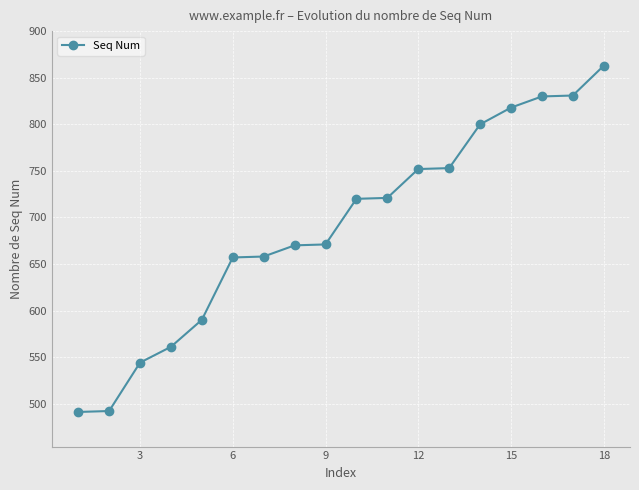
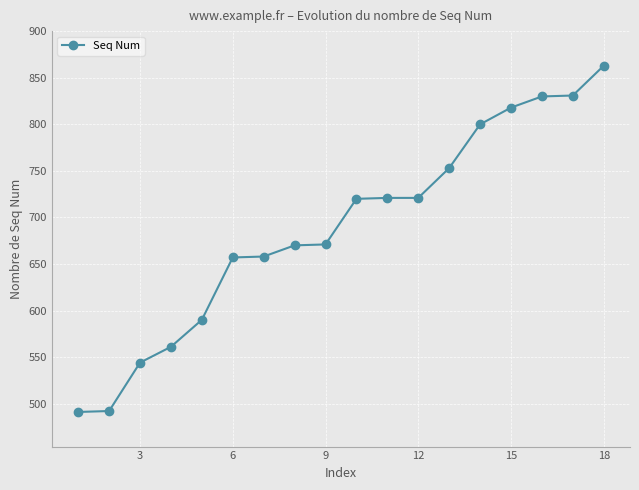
  {
    "3": 540,
    "6": 660,
    "9": 670,
-   "12": 750,
+   "12": 720,
    "15": 820,
    "18": 860
  }
